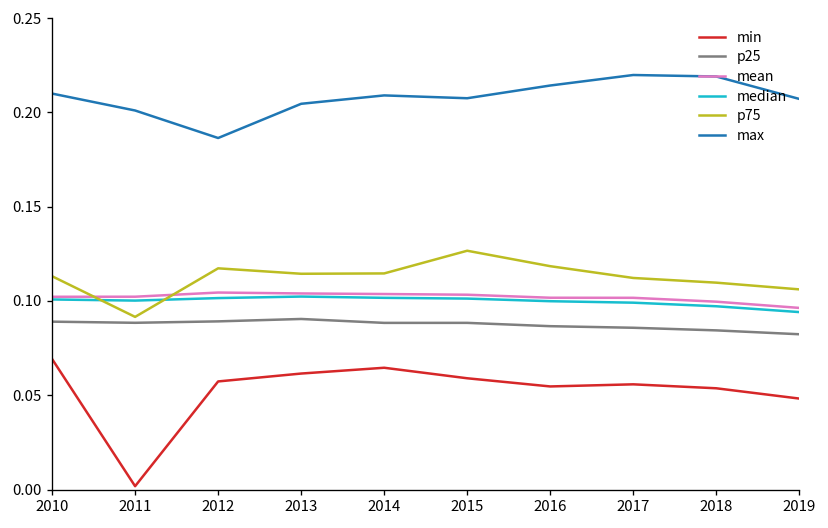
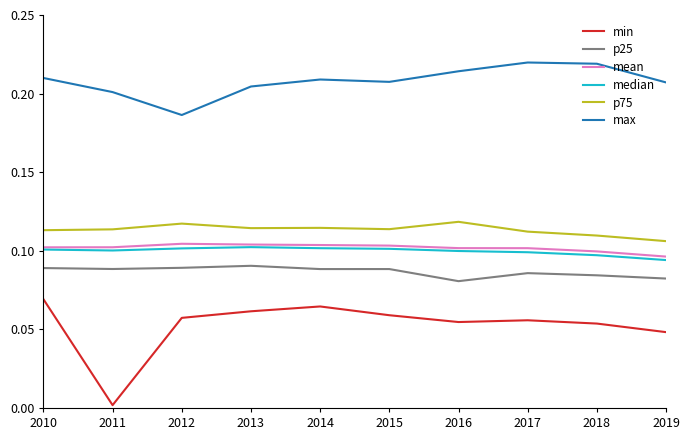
  {
    "min": {
      "2010": 0.069,
      "2011": 0.002,
      "2012": 0.057,
      "2013": 0.062,
      "2014": 0.065,
      "2015": 0.059,
      "2016": 0.055,
      "2017": 0.056,
      "2018": 0.054,
      "2019": 0.048
    },
    "p25": {
      "2010": 0.089,
      "2011": 0.088,
      "2012": 0.089,
      "2013": 0.090,
      "2014": 0.088,
      "2015": 0.088,
-     "2016": 0.087,
+     "2016": 0.081,
      "2017": 0.086,
      "2018": 0.084,
      "2019": 0.082
    },
    "mean": {
      "2011": 0.102,
      "2012": 0.104,
      "2013": 0.104,
      "2014": 0.104,
      "2015": 0.103,
      "2016": 0.102,
      "2017": 0.102,
      "2018": 0.100,
      "2019": 0.096
    },
    "median": {
      "2011": 0.100,
      "2012": 0.102,
      "2013": 0.102,
      "2014": 0.102,
      "2015": 0.101,
      "2016": 0.100,
      "2017": 0.099,
      "2018": 0.097,
      "2019": 0.094
    },
    "p75": {
      "2010": 0.113,
-     "2011": 0.092,
+     "2011": 0.114,
      "2012": 0.117,
      "2013": 0.114,
      "2014": 0.115,
-     "2015": 0.127,
+     "2015": 0.114,
      "2016": 0.118,
      "2017": 0.112,
      "2018": 0.110,
      "2019": 0.106
    },
    "max": {
      "2010": 0.210,
      "2011": 0.201,
      "2012": 0.186,
      "2013": 0.205,
      "2014": 0.209,
      "2015": 0.207,
      "2016": 0.214,
      "2017": 0.220,
      "2018": 0.219,
      "2019": 0.207
    }
  }
